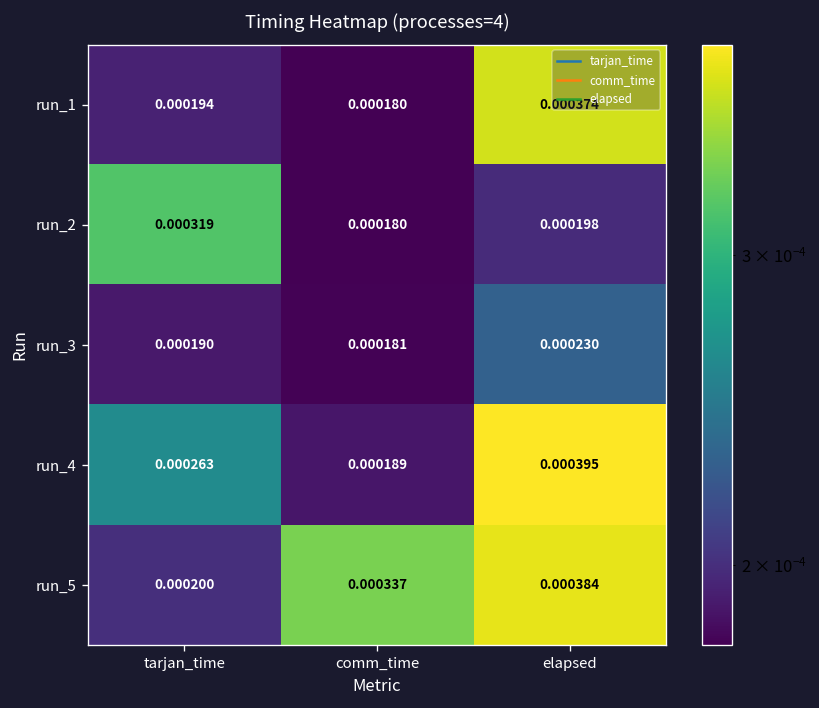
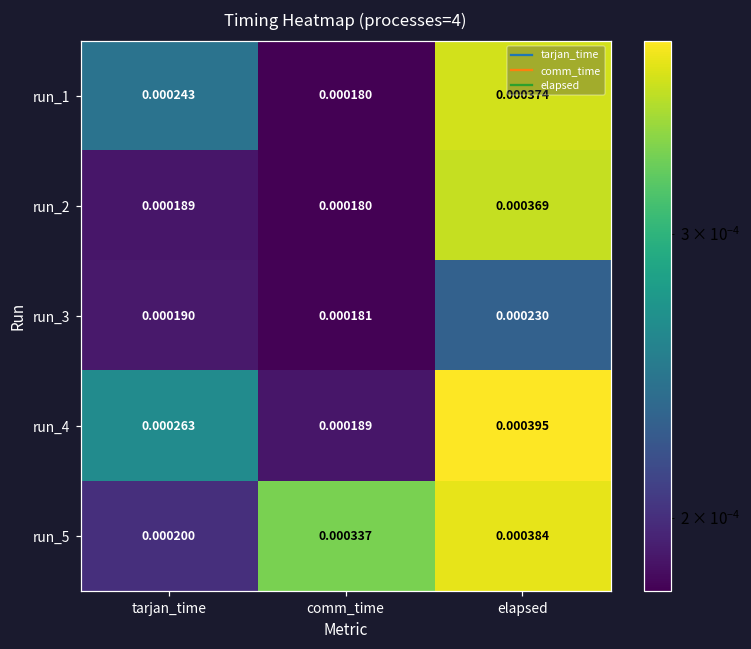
  {
    "run_1": {
-     "tarjan_time": 0.000194,
+     "tarjan_time": 0.000243,
      "comm_time": 0.000180
    },
    "run_2": {
-     "tarjan_time": 0.000319,
+     "tarjan_time": 0.000189,
      "comm_time": 0.000180,
-     "elapsed": 0.000198
+     "elapsed": 0.000369
    },
    "run_3": {
      "tarjan_time": 0.000190,
      "comm_time": 0.000181,
      "elapsed": 0.000230
    },
    "run_4": {
      "tarjan_time": 0.000263,
      "comm_time": 0.000189,
      "elapsed": 0.000395
    },
    "run_5": {
      "tarjan_time": 0.000200,
      "comm_time": 0.000337,
      "elapsed": 0.000384
    }
  }
